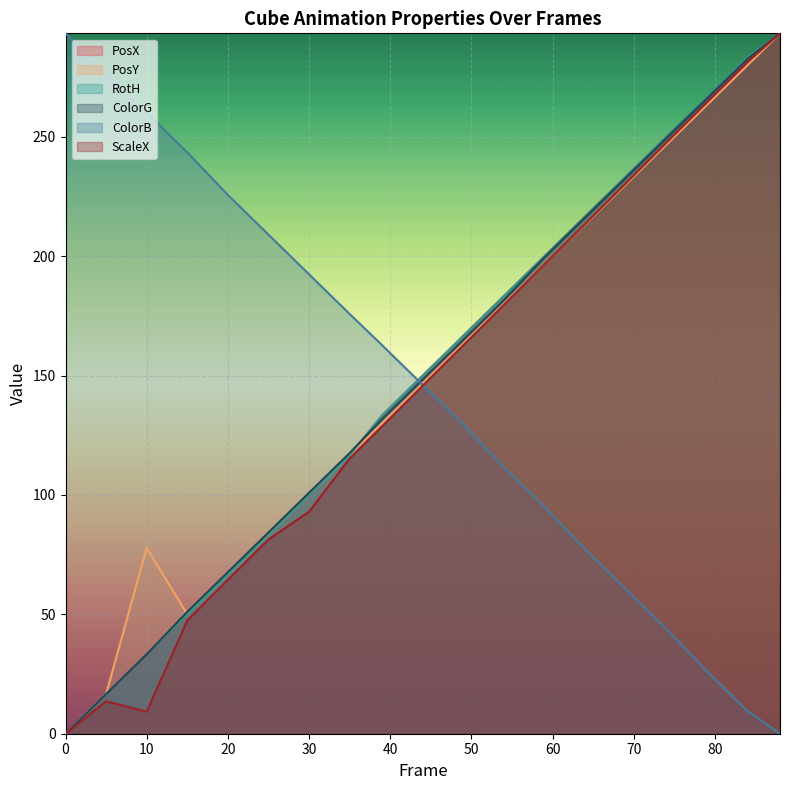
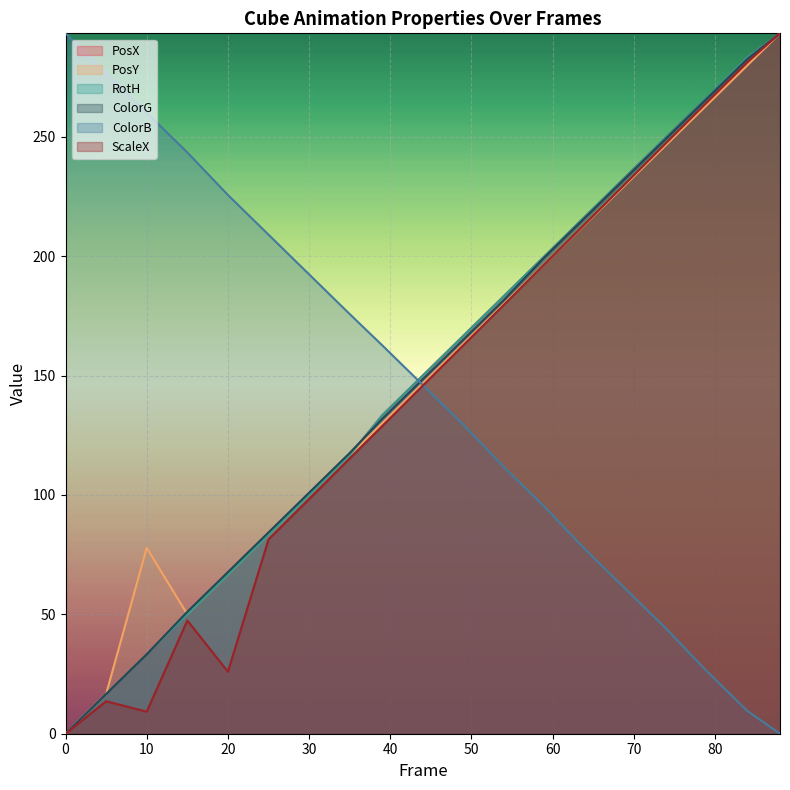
  {
    "PosY": {
      "10": 78
    },
    "ScaleX": {
      "10": 9,
-     "20": 64,
-     "30": 93
+     "20": 26,
+     "30": 98
    }
  }
